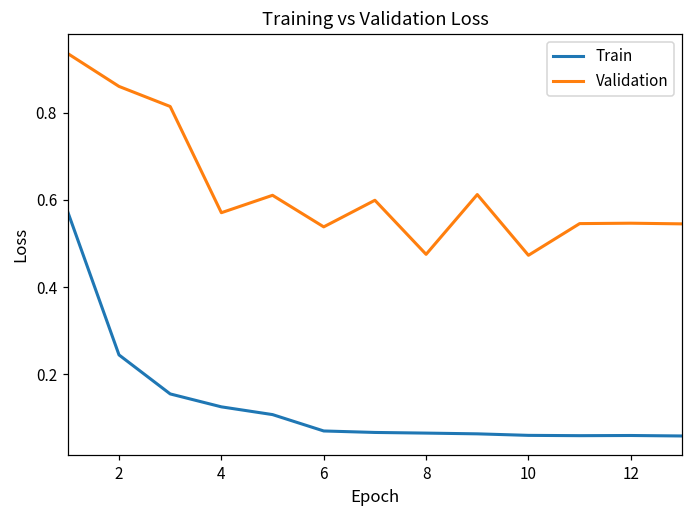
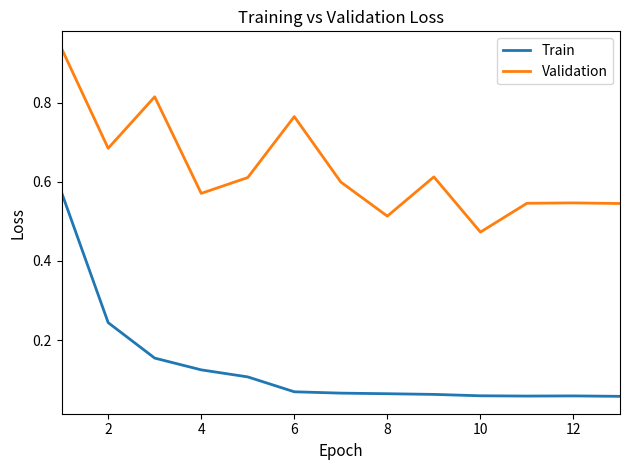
  {
    "Train": {
      "2": 0.24,
      "4": 0.12,
      "6": 0.07,
      "8": 0.06,
      "10": 0.06,
      "12": 0.06
    },
    "Validation": {
-     "2": 0.86,
+     "2": 0.68,
      "4": 0.57,
-     "6": 0.54,
-     "8": 0.48,
+     "6": 0.76,
+     "8": 0.51,
      "10": 0.47,
      "12": 0.55
    }
  }
